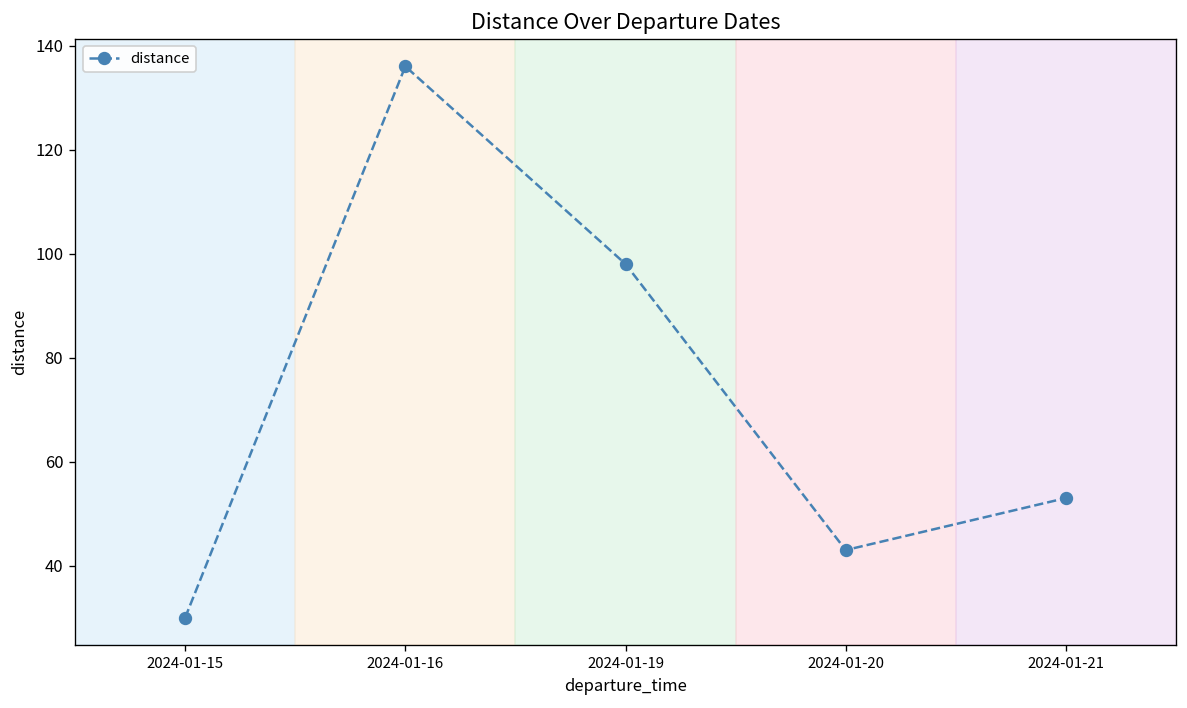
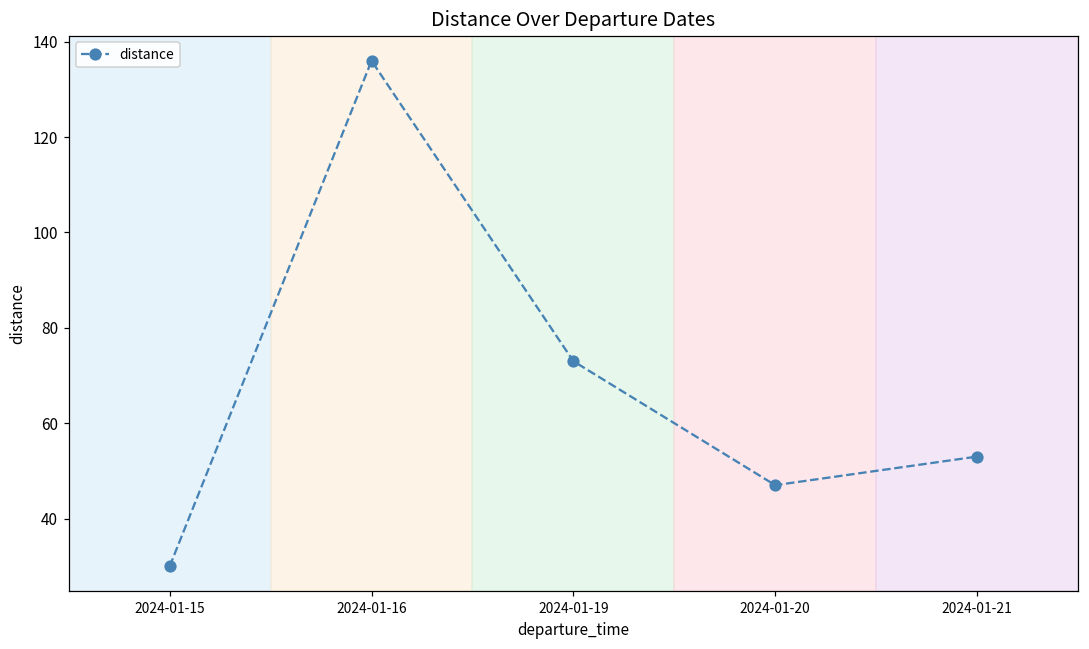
  {
    "2024-01-15": 30,
    "2024-01-16": 136,
-   "2024-01-19": 98,
-   "2024-01-20": 43,
+   "2024-01-19": 73,
+   "2024-01-20": 47,
    "2024-01-21": 53
  }
